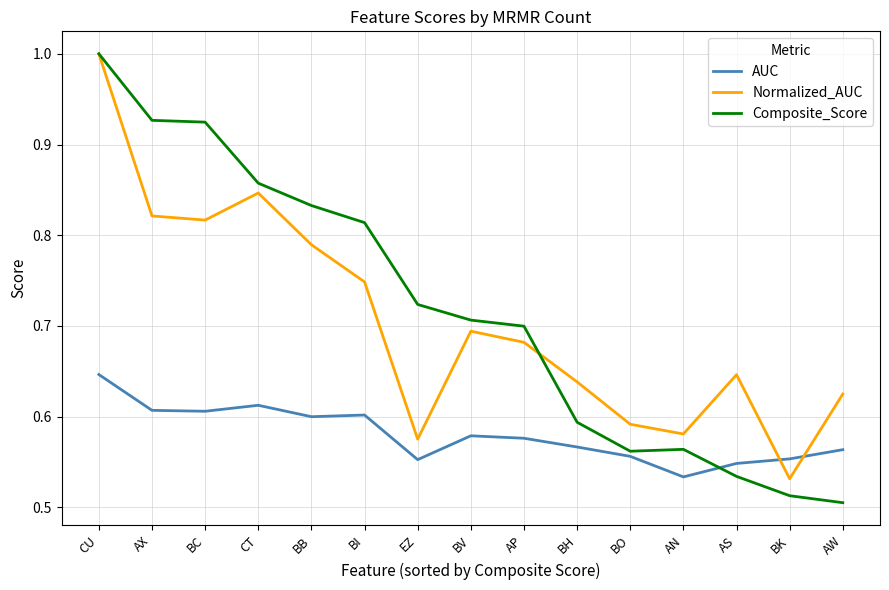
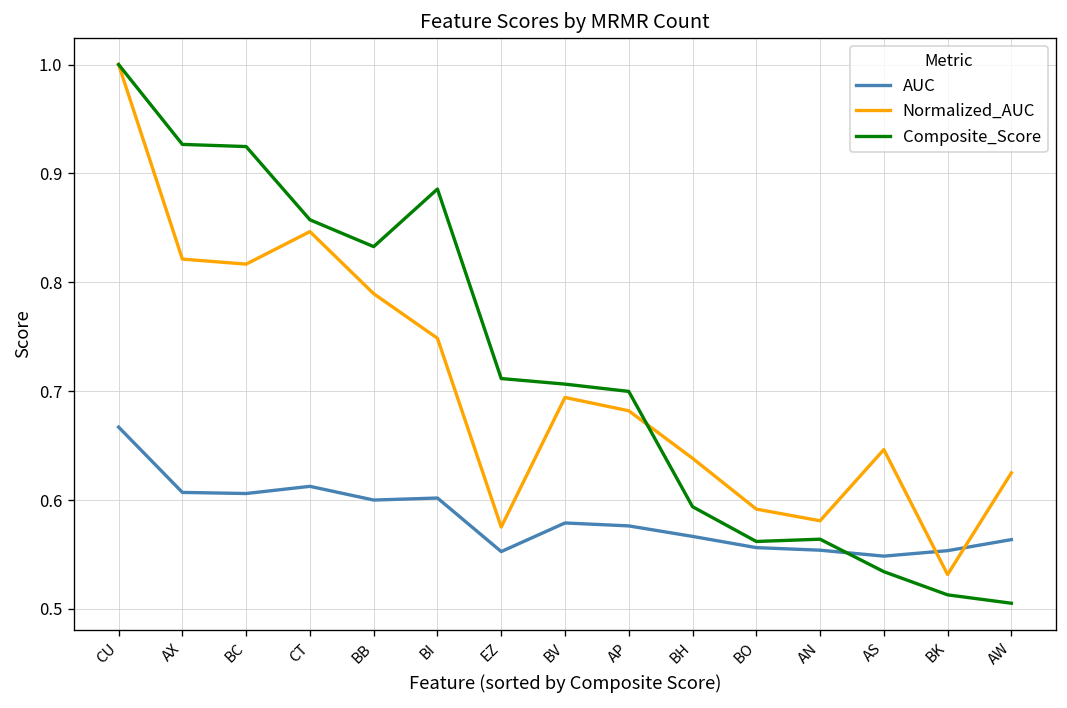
  {
    "AUC": {
-     "CU": 0.65,
+     "CU": 0.67,
      "AX": 0.61,
      "BC": 0.61,
      "CT": 0.61,
      "BB": 0.60,
      "BI": 0.60,
      "EZ": 0.55,
      "BV": 0.58,
      "AP": 0.58,
      "BH": 0.57,
      "BO": 0.56,
-     "AN": 0.53,
+     "AN": 0.55,
      "AS": 0.55,
      "BK": 0.55,
      "AW": 0.56
    },
    "Normalized_AUC": {
      "AX": 0.82,
      "BC": 0.82,
      "CT": 0.85,
      "BB": 0.79,
      "BI": 0.75,
      "EZ": 0.58,
      "BV": 0.69,
      "AP": 0.68,
      "BH": 0.64,
      "BO": 0.59,
      "AN": 0.58,
      "AS": 0.65,
      "BK": 0.53,
      "AW": 0.62
    },
    "Composite_Score": {
      "AX": 0.93,
      "BC": 0.92,
      "CT": 0.86,
      "BB": 0.83,
-     "BI": 0.81,
-     "EZ": 0.72,
+     "BI": 0.89,
+     "EZ": 0.71,
      "BV": 0.71,
      "AP": 0.70,
      "BH": 0.59,
      "BO": 0.56,
      "AN": 0.56,
      "AS": 0.53,
      "BK": 0.51,
      "AW": 0.51
    }
  }
